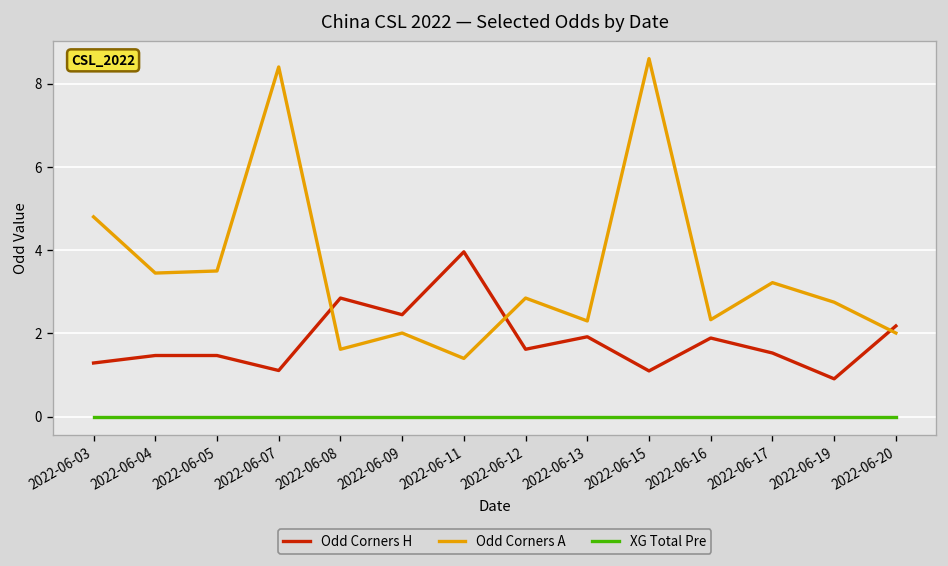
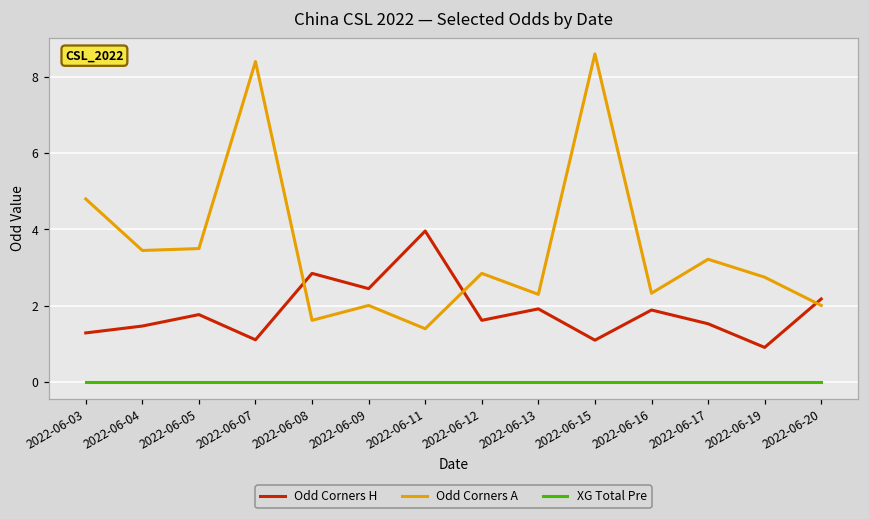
  {
    "Odd Corners H": {
      "2022-06-03": 1.3,
      "2022-06-04": 1.5,
-     "2022-06-05": 1.5,
+     "2022-06-05": 1.8,
      "2022-06-07": 1.1,
      "2022-06-08": 2.9,
      "2022-06-09": 2.5,
      "2022-06-11": 4.0,
      "2022-06-12": 1.6,
      "2022-06-13": 1.9,
      "2022-06-15": 1.1,
      "2022-06-16": 1.9,
      "2022-06-17": 1.5,
      "2022-06-19": 0.9,
      "2022-06-20": 2.2
    },
    "Odd Corners A": {
      "2022-06-03": 4.8,
      "2022-06-04": 3.5,
      "2022-06-05": 3.5,
      "2022-06-07": 8.4,
      "2022-06-08": 1.6,
      "2022-06-09": 2.0,
      "2022-06-11": 1.4,
      "2022-06-12": 2.9,
      "2022-06-13": 2.3,
      "2022-06-15": 8.6,
      "2022-06-16": 2.3,
      "2022-06-17": 3.2,
      "2022-06-19": 2.8,
      "2022-06-20": 2.0
    },
    "XG Total Pre": {
      "2022-06-03": 0.0,
      "2022-06-04": 0.0,
      "2022-06-05": 0.0,
      "2022-06-07": 0.0,
      "2022-06-08": 0.0,
      "2022-06-09": 0.0,
      "2022-06-11": 0.0,
      "2022-06-12": 0.0,
      "2022-06-13": 0.0,
      "2022-06-15": 0.0,
      "2022-06-16": 0.0,
      "2022-06-17": 0.0,
      "2022-06-19": 0.0,
      "2022-06-20": 0.0
    }
  }
